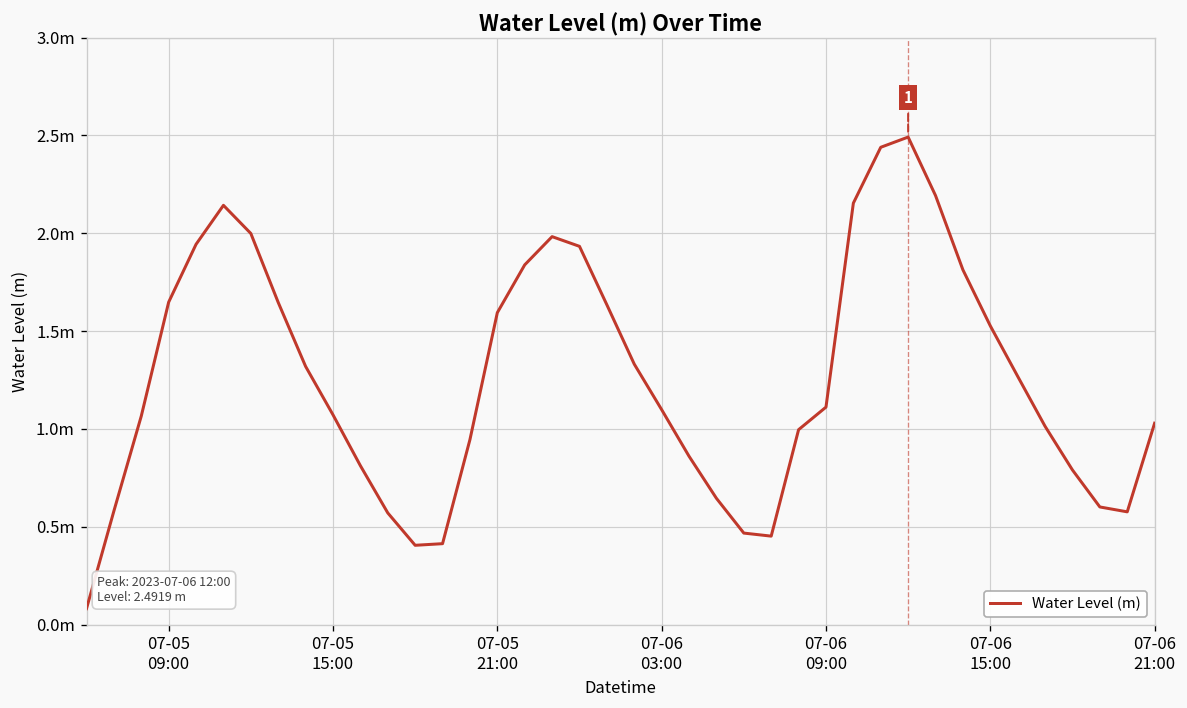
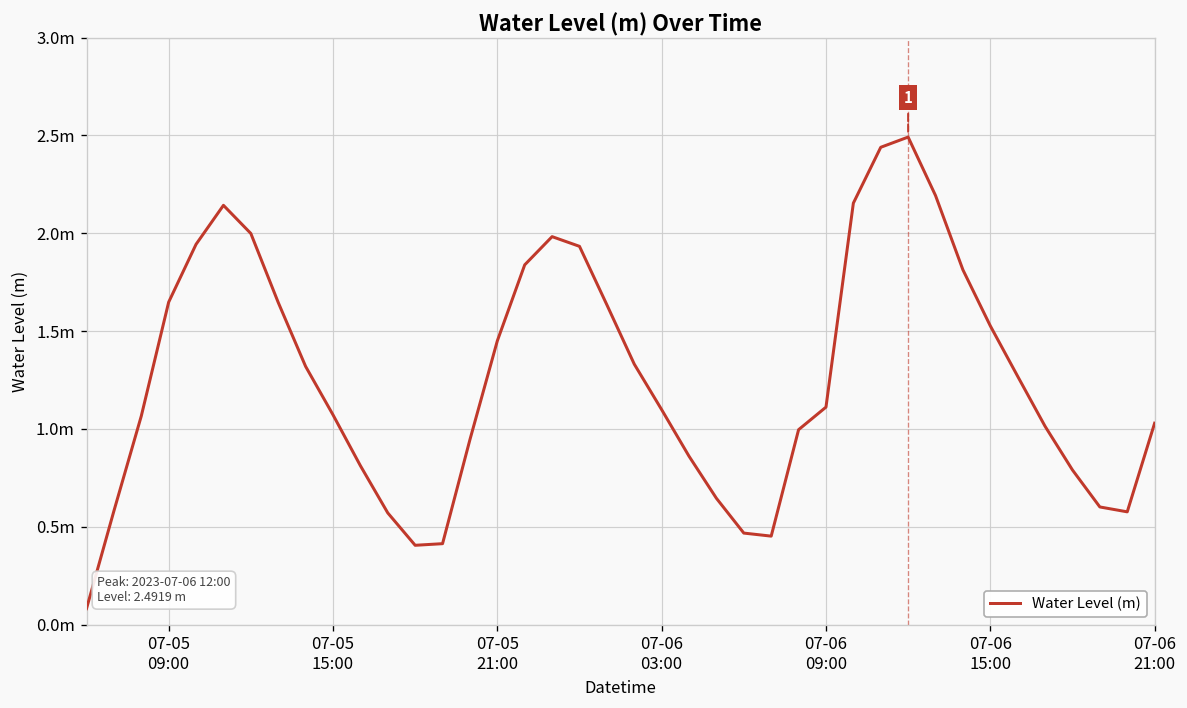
  {
    "07-05 09:00": "1.65m",
    "07-05 15:00": "1.07m",
-   "07-05 21:00": "1.59m",
+   "07-05 21:00": "1.45m",
    "07-06 03:00": "1.10m",
    "07-06 09:00": "1.11m",
    "07-06 15:00": "1.53m",
    "07-06 21:00": "1.03m"
  }
